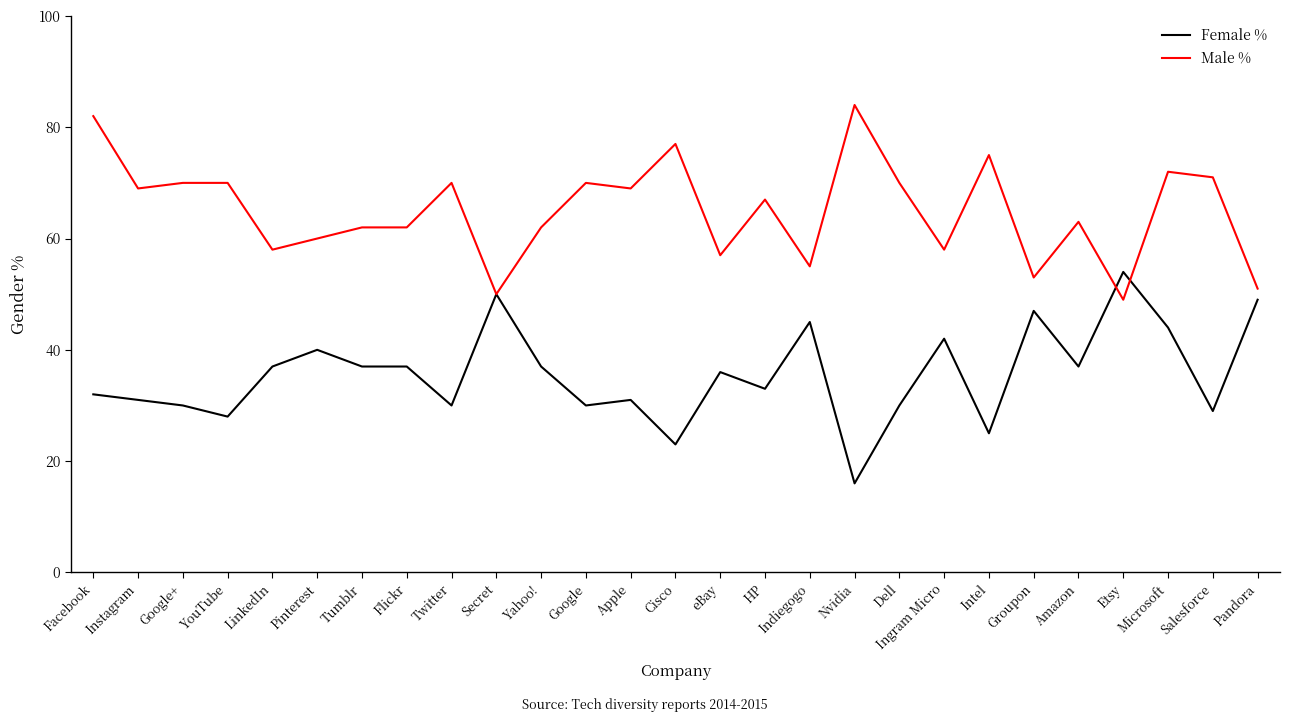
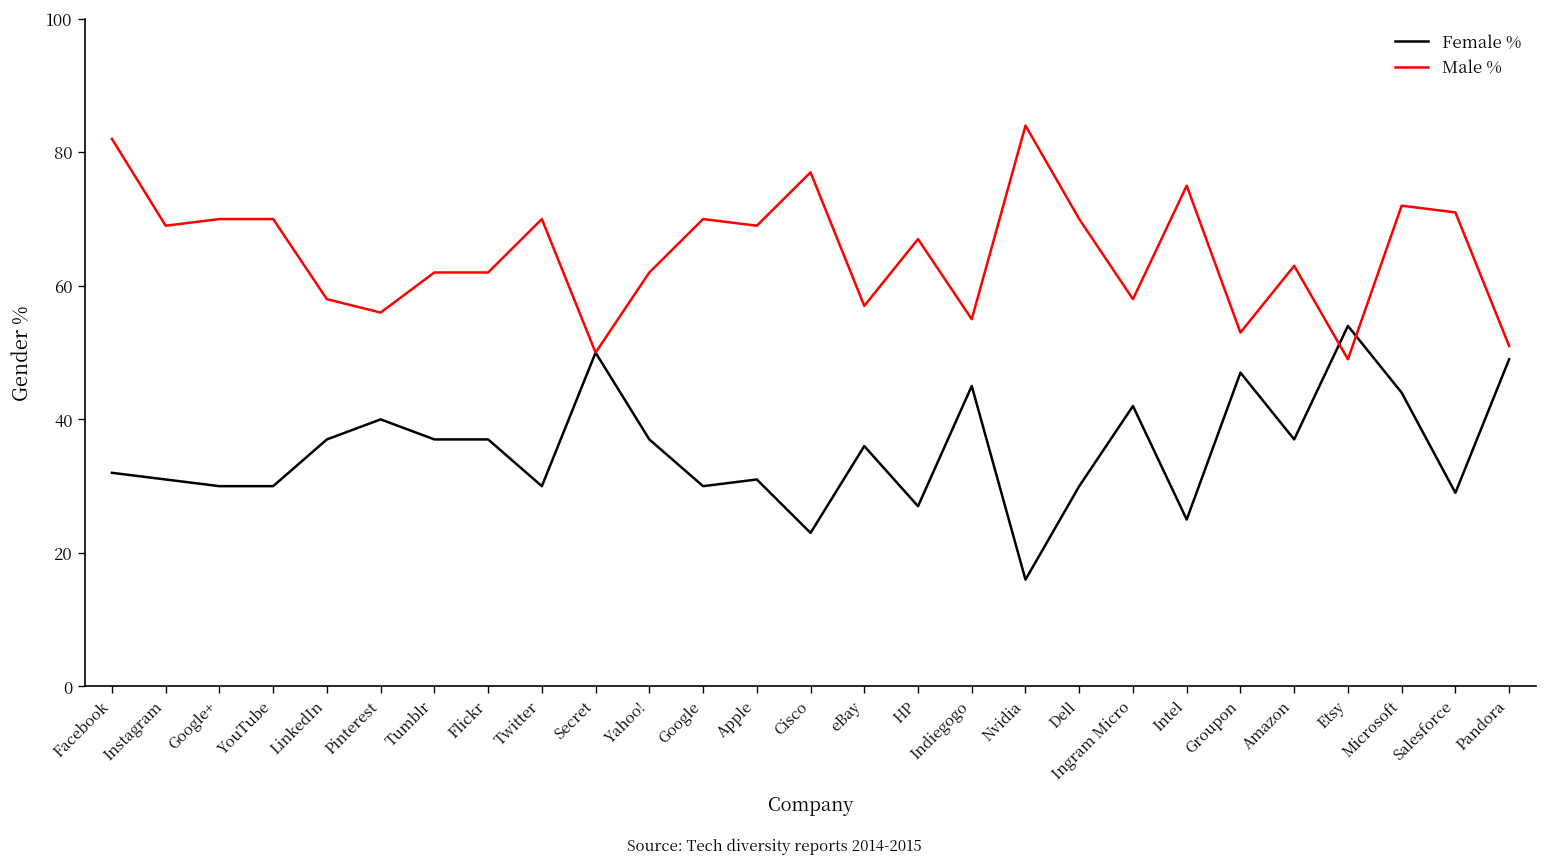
  {
    "Female %": {
      "Facebook": 32,
      "Instagram": 31,
      "Google+": 30,
-     "YouTube": 28,
+     "YouTube": 30,
      "LinkedIn": 37,
      "Pinterest": 40,
      "Tumblr": 37,
      "Flickr": 37,
      "Twitter": 30,
      "Yahoo!": 37,
      "Google": 30,
      "Apple": 31,
      "Cisco": 23,
      "eBay": 36,
-     "HP": 33,
+     "HP": 27,
      "Indiegogo": 45,
      "Nvidia": 16,
      "Dell": 30,
      "Ingram Micro": 42,
      "Intel": 25,
      "Groupon": 47,
      "Amazon": 37,
      "Etsy": 54,
      "Microsoft": 44,
      "Salesforce": 29,
      "Pandora": 49
    },
    "Male %": {
      "Facebook": 82,
      "Instagram": 69,
      "Google+": 70,
      "YouTube": 70,
      "LinkedIn": 58,
-     "Pinterest": 60,
+     "Pinterest": 56,
      "Tumblr": 62,
      "Flickr": 62,
      "Twitter": 70,
      "Yahoo!": 62,
      "Google": 70,
      "Apple": 69,
      "Cisco": 77,
      "eBay": 57,
      "HP": 67,
      "Indiegogo": 55,
      "Nvidia": 84,
      "Dell": 70,
      "Ingram Micro": 58,
      "Intel": 75,
      "Groupon": 53,
      "Amazon": 63,
      "Etsy": 49,
      "Microsoft": 72,
      "Salesforce": 71,
      "Pandora": 51
    }
  }
